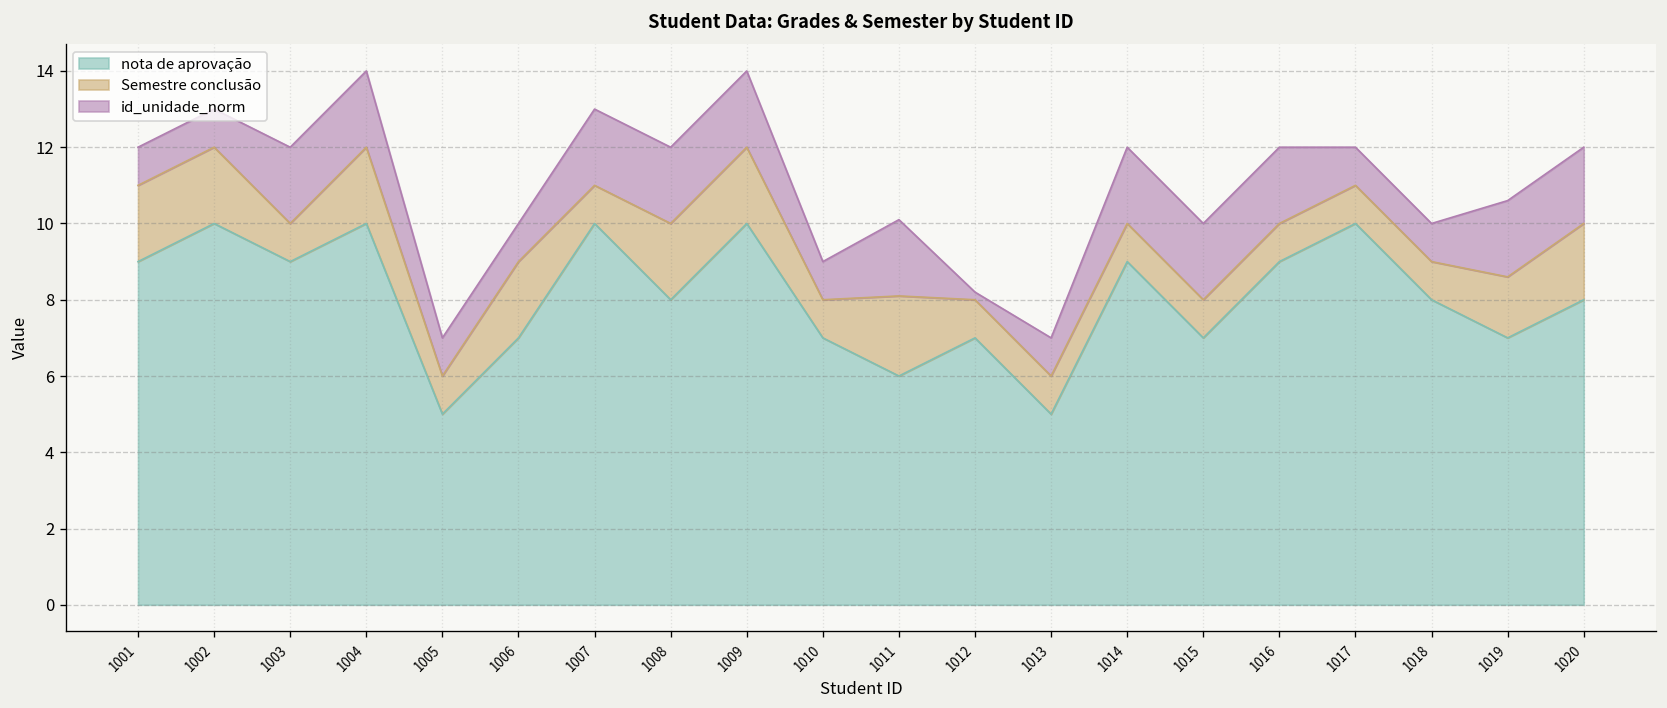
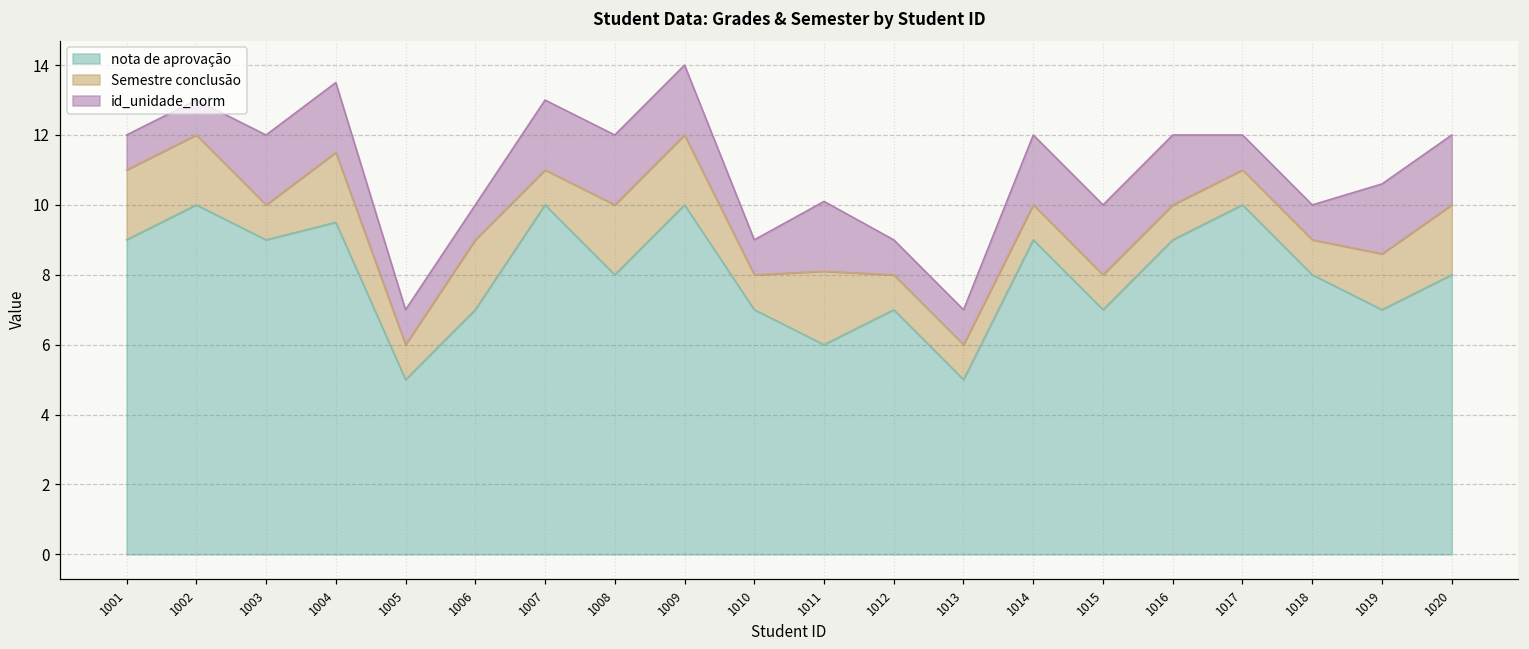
  {
    "nota de aprovação": {
      "1001": 9.0,
      "1002": 10.0,
      "1003": 9.0,
-     "1004": 10.0,
+     "1004": 9.5,
      "1005": 5.0,
      "1006": 7.0,
      "1007": 10.0,
      "1008": 8.0,
      "1009": 10.0,
      "1010": 7.0,
      "1011": 6.0,
      "1012": 7.0,
      "1013": 5.0,
      "1014": 9.0,
      "1015": 7.0,
      "1016": 9.0,
      "1017": 10.0,
      "1018": 8.0,
      "1019": 7.0,
      "1020": 8.0
    },
    "Semestre conclusão": {
      "1001": 2.0,
      "1002": 2.0,
      "1003": 1.0,
      "1004": 2.0,
      "1005": 1.0,
      "1006": 2.0,
      "1007": 1.0,
      "1008": 2.0,
      "1009": 2.0,
      "1010": 1.0,
      "1011": 2.1,
      "1012": 1.0,
      "1013": 1.0,
      "1014": 1.0,
      "1015": 1.0,
      "1016": 1.0,
      "1017": 1.0,
      "1018": 1.0,
      "1019": 1.6,
      "1020": 2.0
    },
    "id_unidade_norm": {
      "1001": 1.0,
      "1003": 2.0,
      "1004": 2.0,
      "1005": 1.0,
      "1006": 1.0,
      "1007": 2.0,
      "1008": 2.0,
      "1009": 2.0,
      "1010": 1.0,
      "1011": 2.0,
-     "1012": 0.2,
+     "1012": 1.0,
      "1013": 1.0,
      "1014": 2.0,
      "1015": 2.0,
      "1016": 2.0,
      "1017": 1.0,
      "1018": 1.0,
      "1019": 2.0,
      "1020": 2.0
    }
  }
